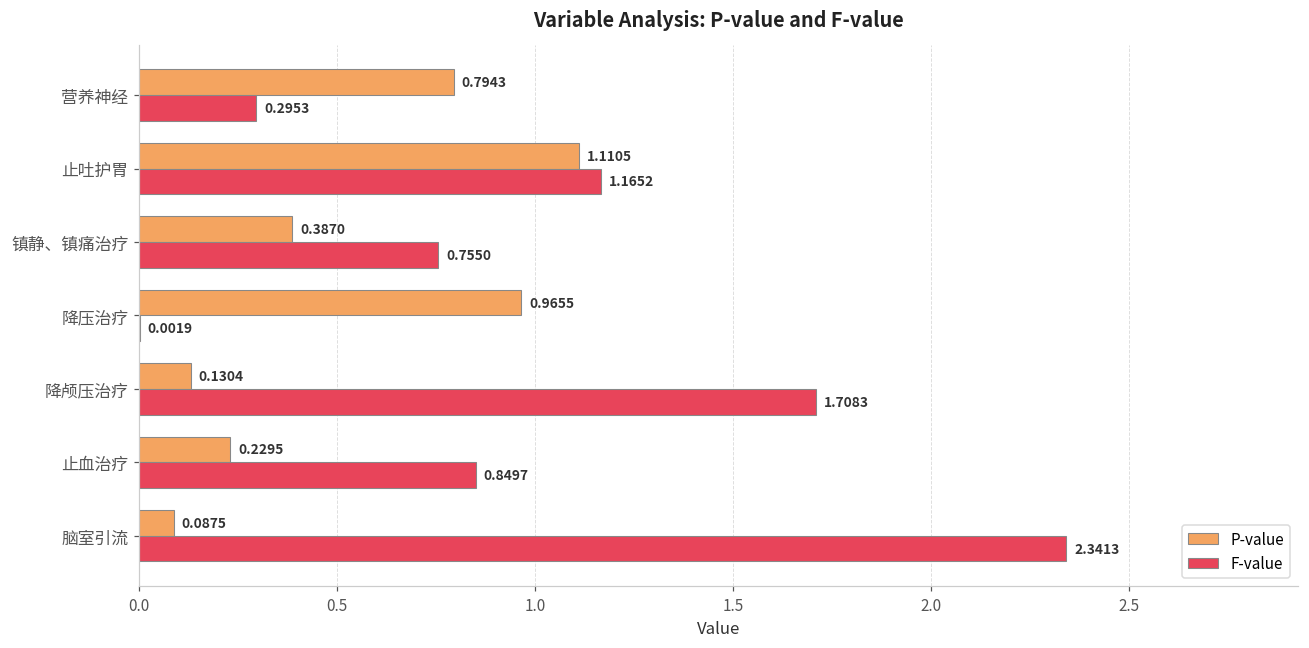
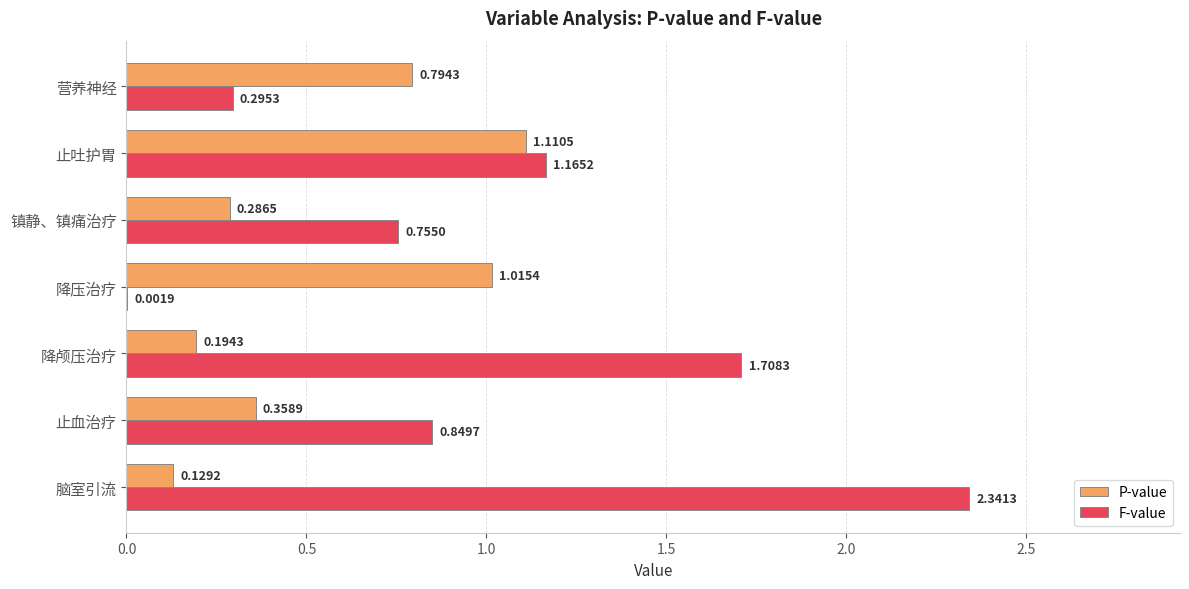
  {
    "P-value": {
      "营养神经": 0.7943,
      "止吐护胃": 1.1105,
-     "镇静、镇痛治疗": 0.3870,
-     "降压治疗": 0.9655,
-     "降颅压治疗": 0.1304,
-     "止血治疗": 0.2295,
-     "脑室引流": 0.0875
+     "镇静、镇痛治疗": 0.2865,
+     "降压治疗": 1.0154,
+     "降颅压治疗": 0.1943,
+     "止血治疗": 0.3589,
+     "脑室引流": 0.1292
    },
    "F-value": {
      "营养神经": 0.2953,
      "止吐护胃": 1.1652,
      "镇静、镇痛治疗": 0.7550,
      "降压治疗": 0.0019,
      "降颅压治疗": 1.7083,
      "止血治疗": 0.8497,
      "脑室引流": 2.3413
    }
  }
